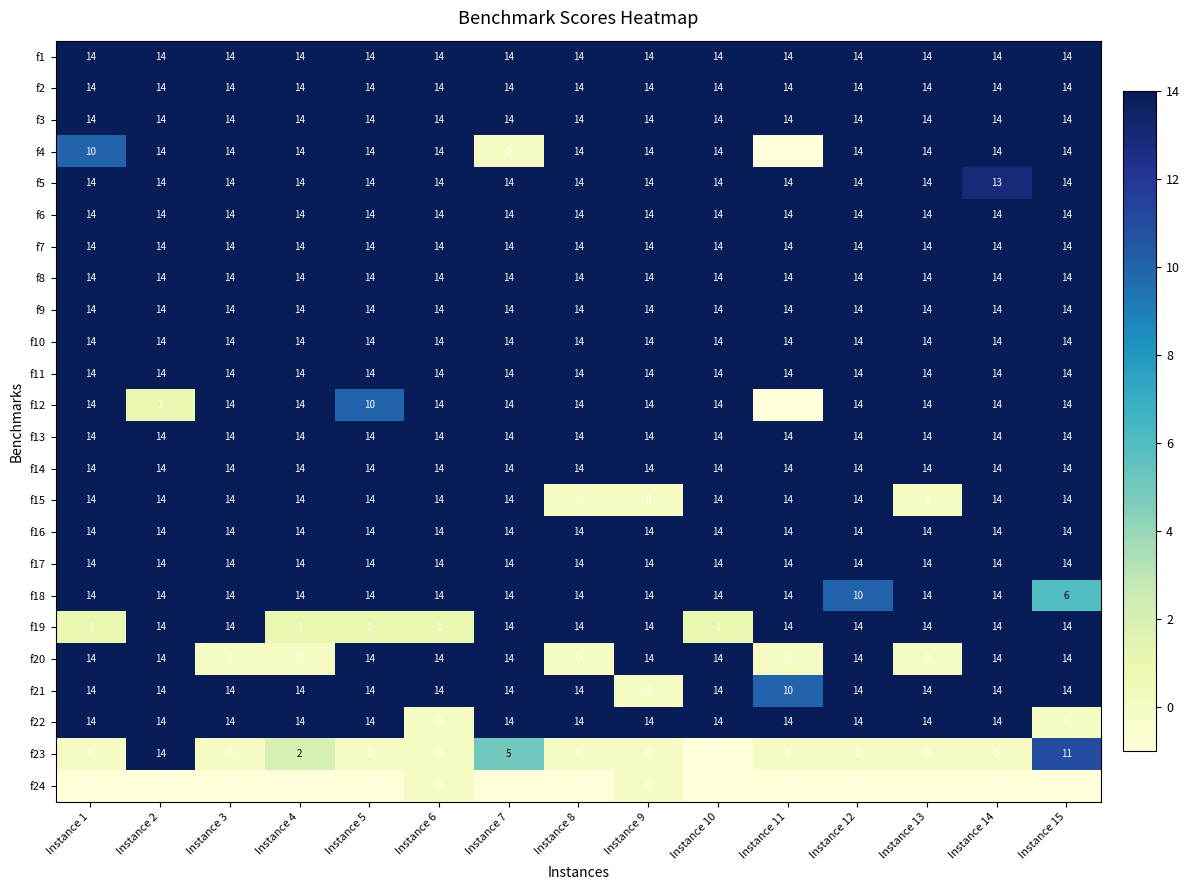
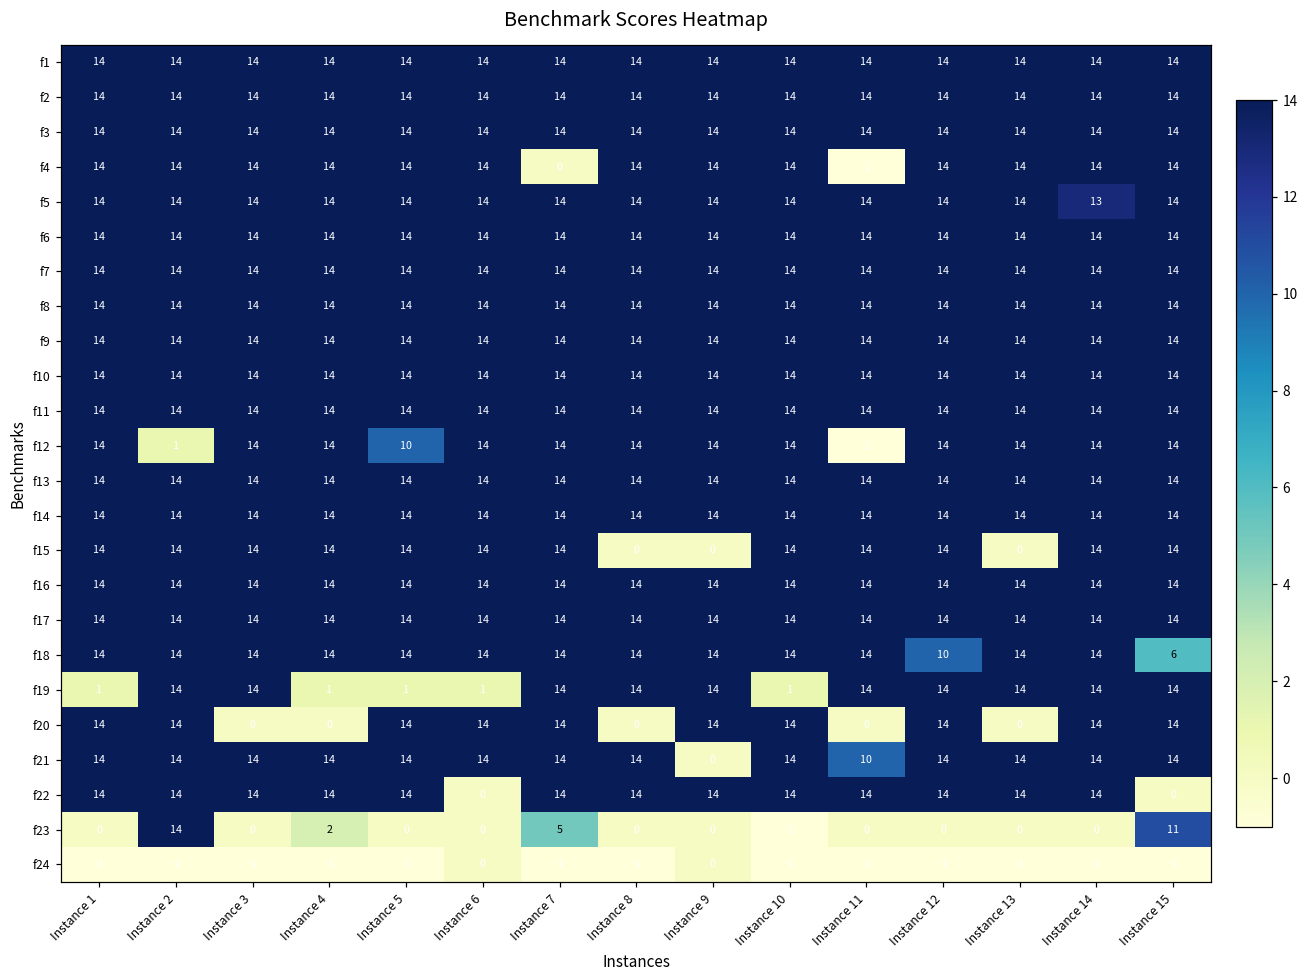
  {
    "f4": {
-     "Instance 1": 10,
+     "Instance 1": 14,
      "Instance 2": 14,
      "Instance 3": 14,
      "Instance 4": 14,
      "Instance 5": 14,
      "Instance 6": 14,
      "Instance 7": 0,
      "Instance 8": 14,
      "Instance 9": 14,
      "Instance 10": 14,
      "Instance 12": 14,
      "Instance 13": 14,
      "Instance 14": 14,
      "Instance 15": 14
    }
  }
